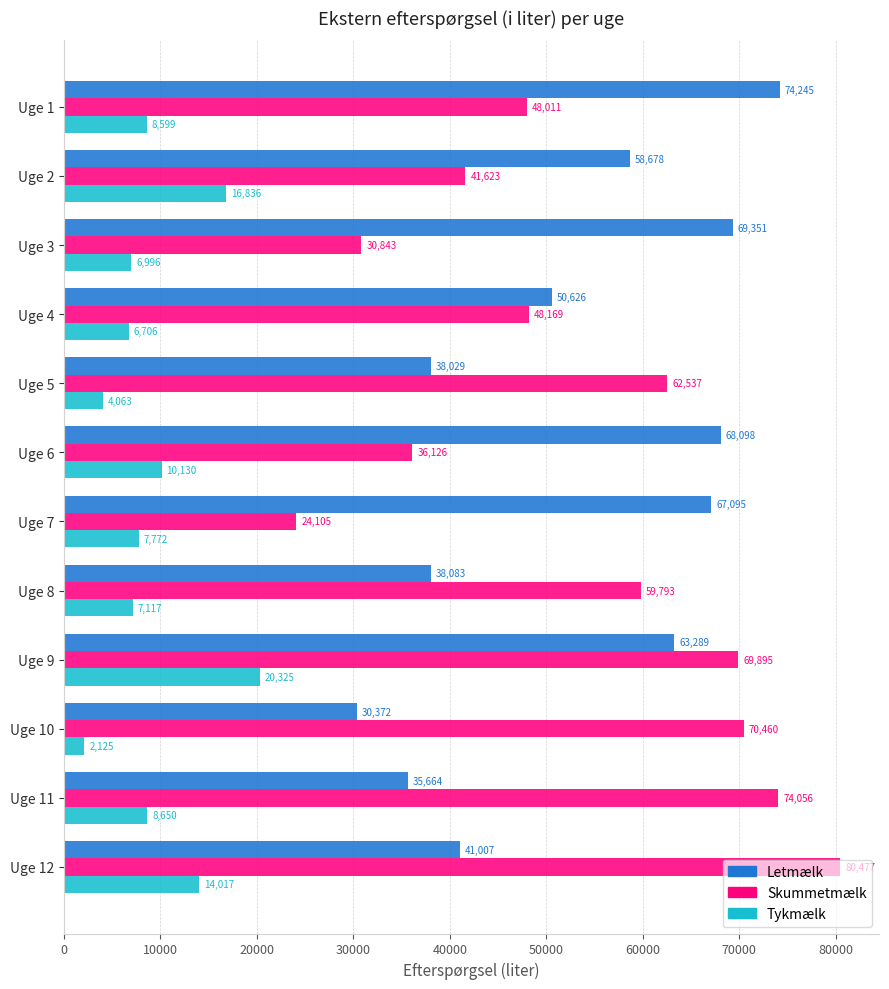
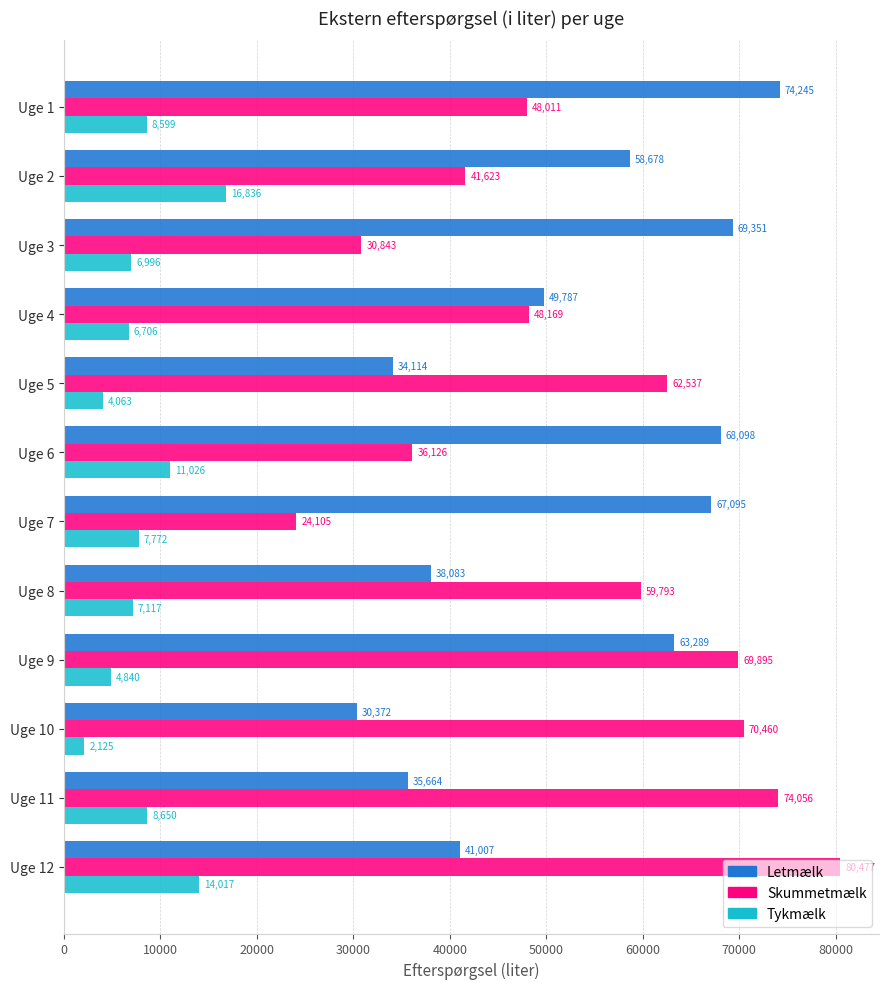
  {
    "Letmælk": {
      "Uge 1": "74,245",
      "Uge 2": "58,678",
      "Uge 3": "69,351",
-     "Uge 4": "50,626",
-     "Uge 5": "38,029",
+     "Uge 4": "49,787",
+     "Uge 5": "34,114",
      "Uge 6": "68,098",
      "Uge 7": "67,095",
      "Uge 8": "38,083",
      "Uge 9": "63,289",
      "Uge 10": "30,372",
      "Uge 11": "35,664",
      "Uge 12": "41,007"
    },
    "Skummetmælk": {
      "Uge 1": "48,011",
      "Uge 2": "41,623",
      "Uge 3": "30,843",
      "Uge 4": "48,169",
      "Uge 5": "62,537",
      "Uge 6": "36,126",
      "Uge 7": "24,105",
      "Uge 8": "59,793",
      "Uge 9": "69,895",
      "Uge 10": "70,460",
      "Uge 11": "74,056"
    },
    "Tykmælk": {
      "Uge 1": "8,599",
      "Uge 2": "16,836",
      "Uge 3": "6,996",
      "Uge 4": "6,706",
      "Uge 5": "4,063",
-     "Uge 6": "10,130",
+     "Uge 6": "11,026",
      "Uge 7": "7,772",
      "Uge 8": "7,117",
-     "Uge 9": "20,325",
+     "Uge 9": "4,840",
      "Uge 10": "2,125",
      "Uge 11": "8,650",
      "Uge 12": "14,017"
    }
  }
